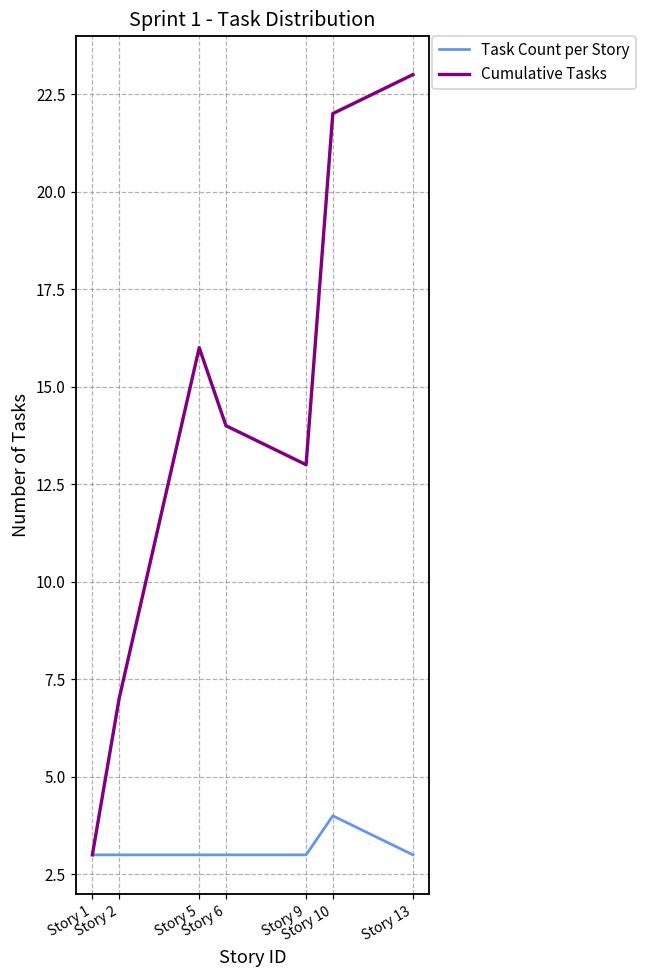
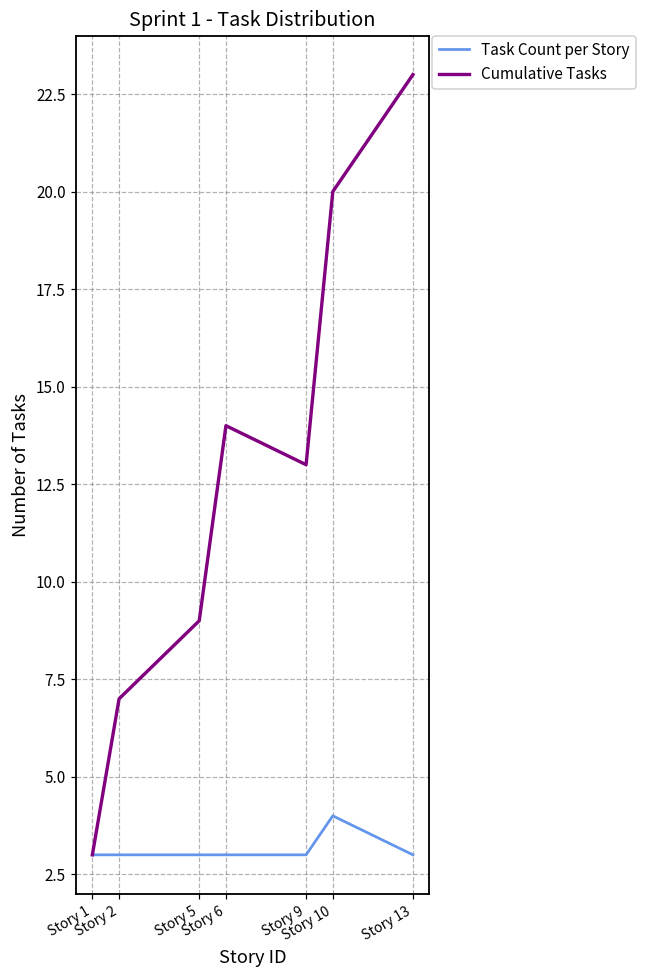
  {
    "Task Count per Story": {
      "Story 2": 3,
      "Story 5": 3,
      "Story 6": 3,
      "Story 9": 3,
      "Story 10": 4,
      "Story 13": 3
    },
    "Cumulative Tasks": {
      "Story 2": 7,
-     "Story 5": 16,
+     "Story 5": 9,
      "Story 6": 14,
      "Story 9": 13,
-     "Story 10": 22,
+     "Story 10": 20,
      "Story 13": 23
    }
  }
